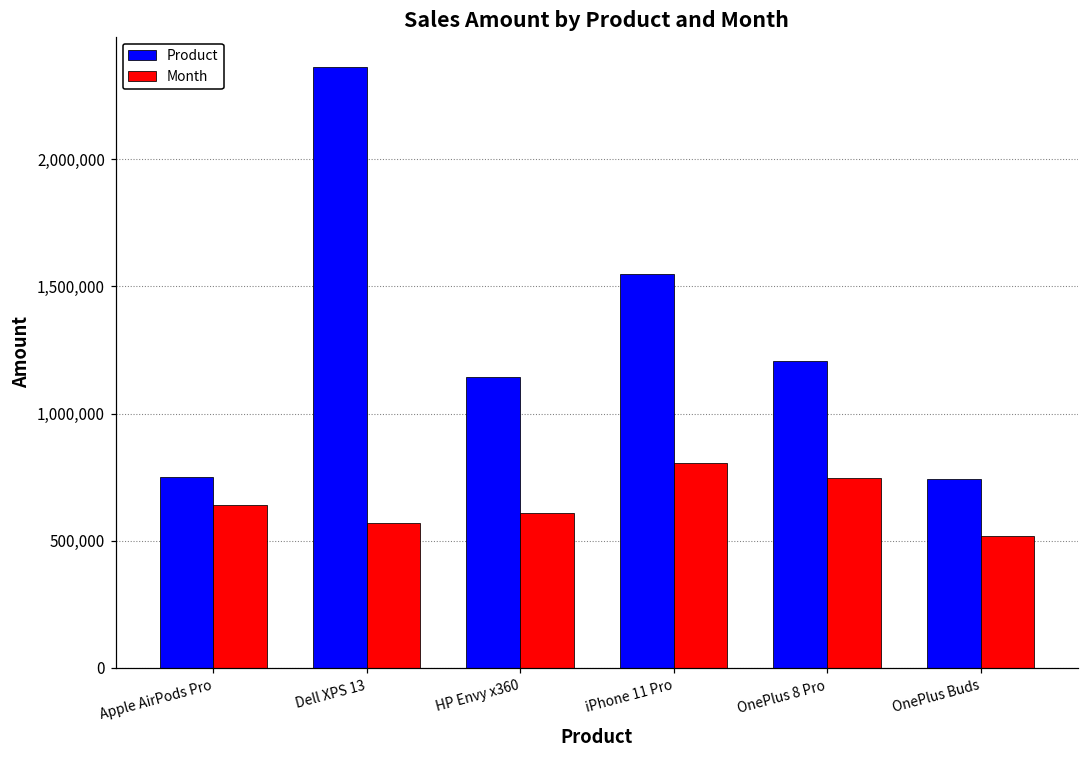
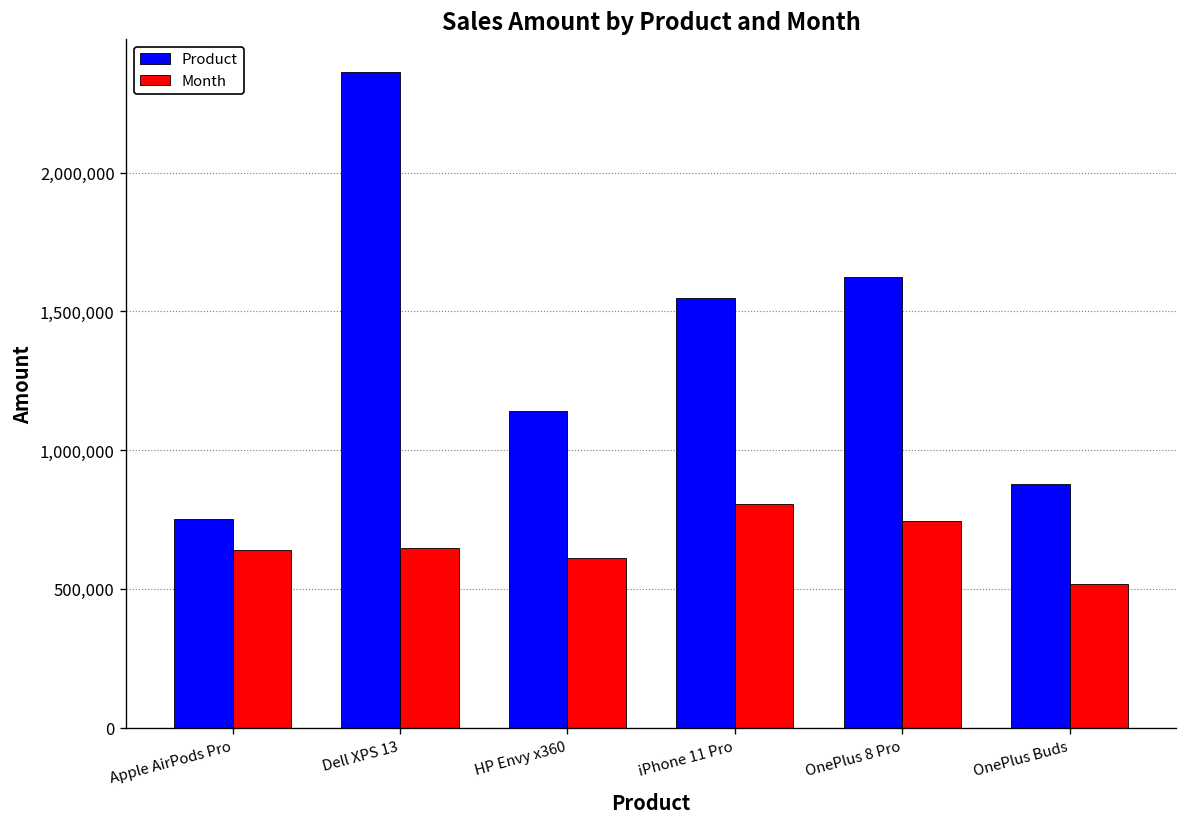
  {
    "Product": {
      "Apple AirPods Pro": "750,000",
      "Dell XPS 13": "2,360,000",
      "HP Envy x360": "1,140,000",
      "iPhone 11 Pro": "1,550,000",
-     "OnePlus 8 Pro": "1,210,000",
-     "OnePlus Buds": "740,000"
+     "OnePlus 8 Pro": "1,620,000",
+     "OnePlus Buds": "880,000"
    },
    "Month": {
      "Apple AirPods Pro": "640,000",
-     "Dell XPS 13": "570,000",
+     "Dell XPS 13": "650,000",
      "HP Envy x360": "610,000",
      "iPhone 11 Pro": "810,000",
      "OnePlus 8 Pro": "740,000",
      "OnePlus Buds": "520,000"
    }
  }
